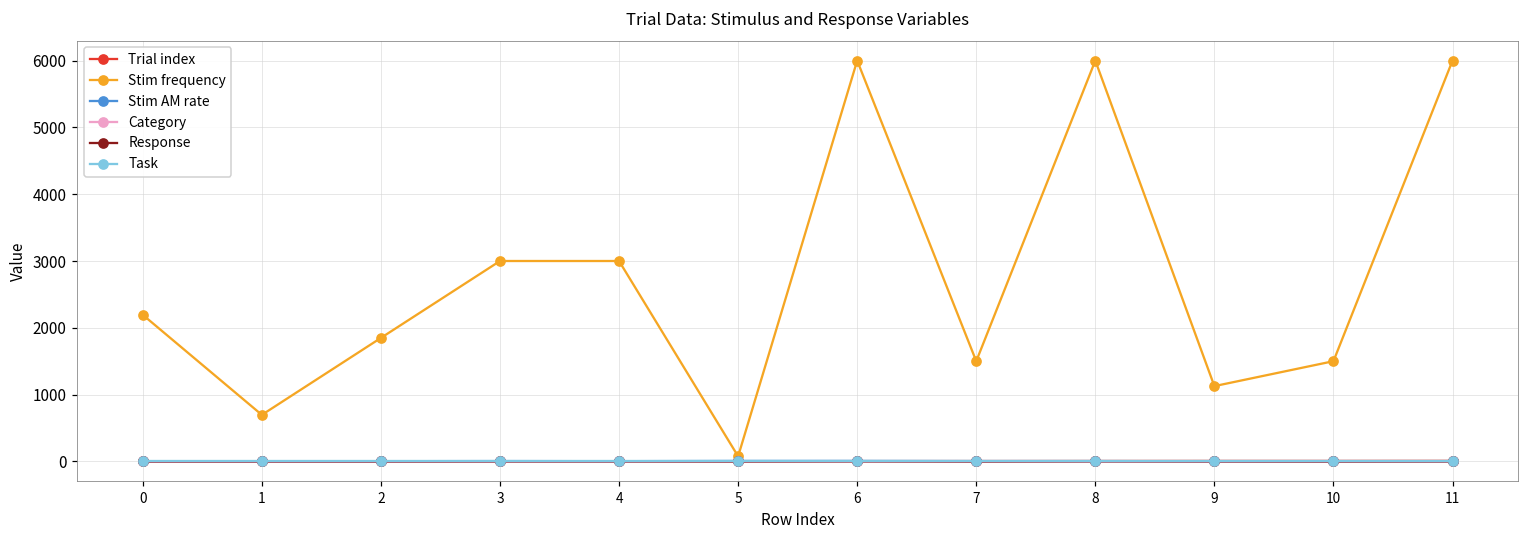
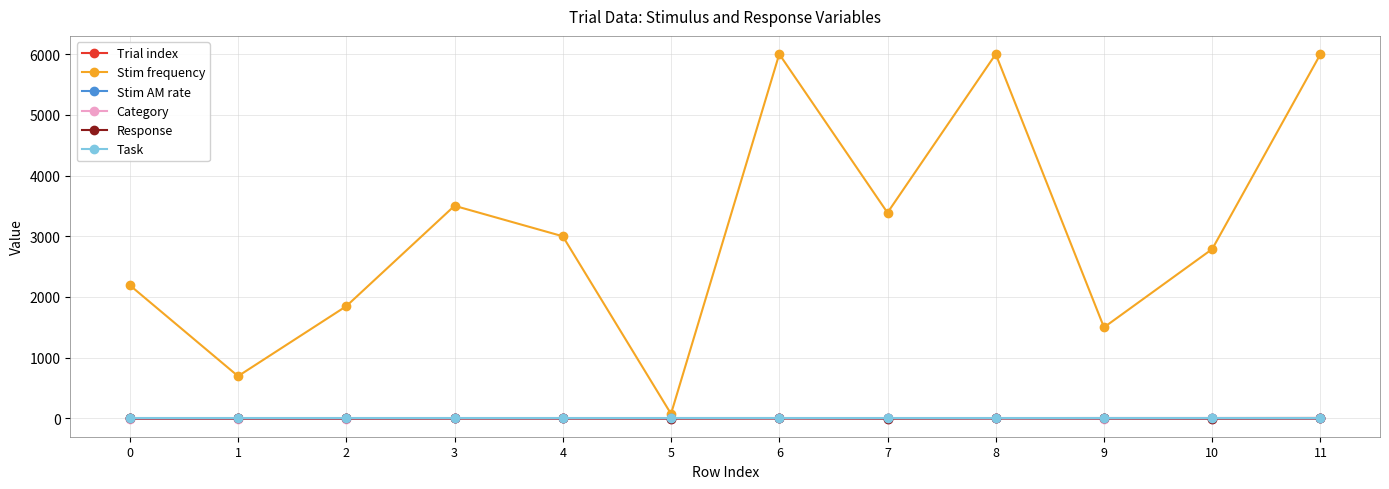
  {
    "Stim frequency": {
      "0": 2200,
      "1": 700,
      "2": 1800,
-     "3": 3000,
+     "3": 3500,
      "4": 3000,
      "5": 100,
      "6": 6000,
-     "7": 1500,
+     "7": 3400,
      "8": 6000,
-     "9": 1100,
-     "10": 1500,
+     "9": 1500,
+     "10": 2800,
      "11": 6000
    }
  }
